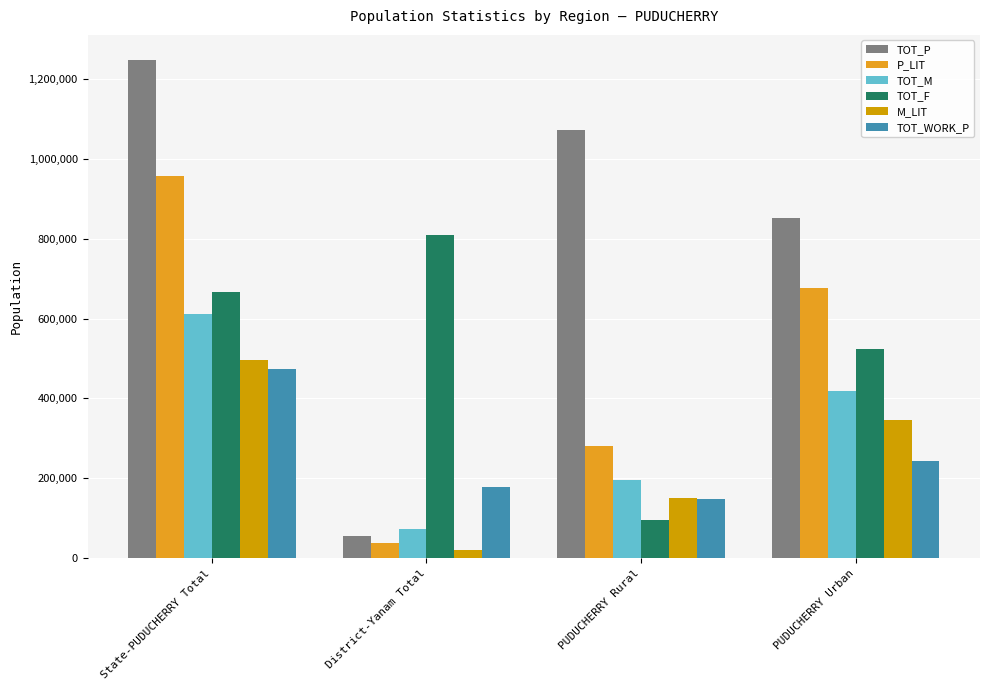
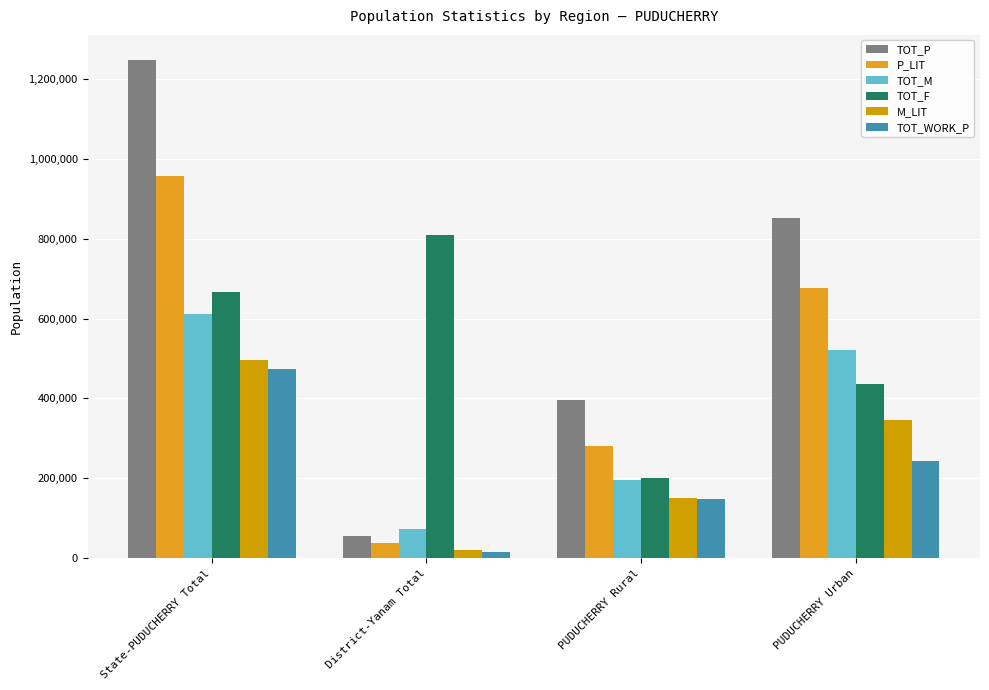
  {
    "TOT_P": {
      "State-PUDUCHERRY Total": "1,250,000",
      "District-Yanam Total": "60,000",
-     "PUDUCHERRY Rural": "1,070,000",
+     "PUDUCHERRY Rural": "400,000",
      "PUDUCHERRY Urban": "850,000"
    },
    "TOT_M": {
      "State-PUDUCHERRY Total": "610,000",
      "District-Yanam Total": "70,000",
      "PUDUCHERRY Rural": "190,000",
-     "PUDUCHERRY Urban": "420,000"
+     "PUDUCHERRY Urban": "520,000"
    },
    "TOT_F": {
      "State-PUDUCHERRY Total": "670,000",
      "District-Yanam Total": "810,000",
-     "PUDUCHERRY Rural": "100,000",
-     "PUDUCHERRY Urban": "520,000"
+     "PUDUCHERRY Rural": "200,000",
+     "PUDUCHERRY Urban": "440,000"
    },
    "TOT_WORK_P": {
      "State-PUDUCHERRY Total": "470,000",
-     "District-Yanam Total": "180,000",
+     "District-Yanam Total": "20,000",
      "PUDUCHERRY Rural": "150,000",
      "PUDUCHERRY Urban": "240,000"
    }
  }
